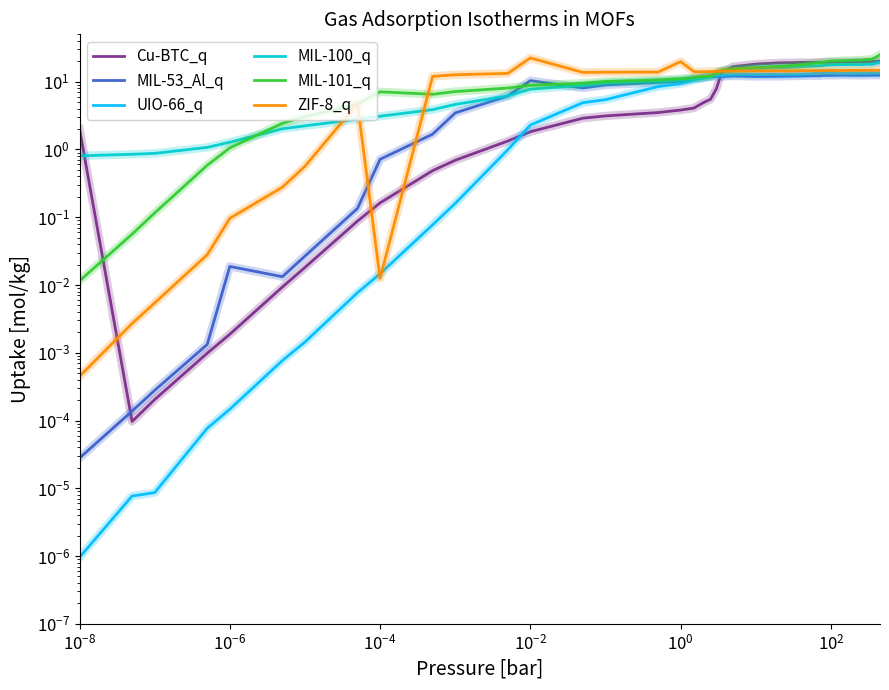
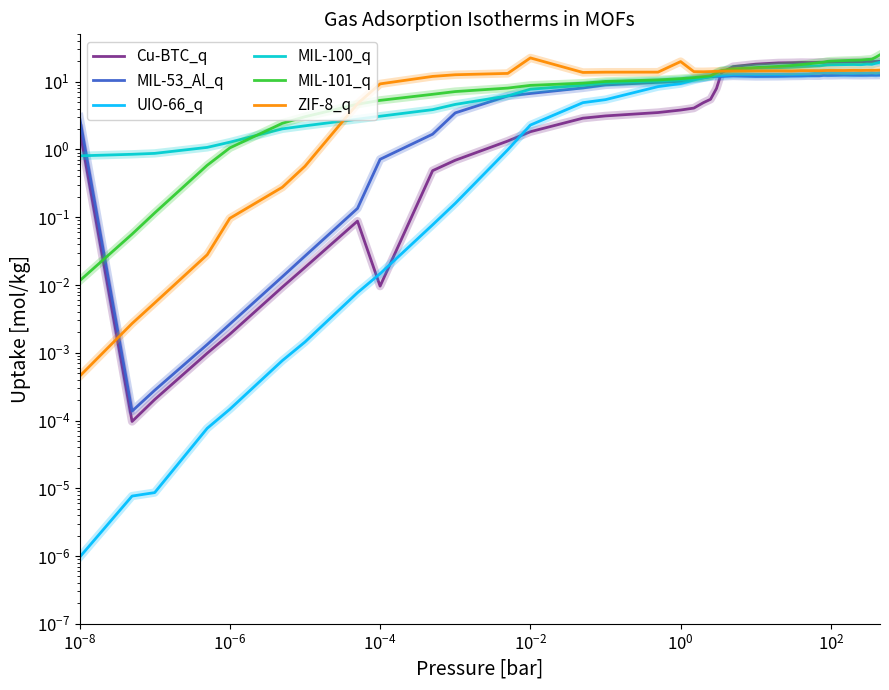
  {
    "Cu-BTC_q": {
      "10^-8": 2.0,
      "10^-6": 0.002,
-     "10^-4": 0.16,
+     "10^-4": 0.010,
      "10^-2": 1.8,
      "10^0": 4
    },
    "MIL-53_Al_q": {
-     "10^-8": 0,
-     "10^-6": 0.019,
+     "10^-8": 3,
+     "10^-6": 0.0026,
      "10^-4": 0.7,
-     "10^-2": 10
+     "10^-2": 7
    },
    "MIL-101_q": {
      "10^-8": 0.012,
      "10^-6": 1,
-     "10^-4": 7,
+     "10^-4": 5,
      "10^-2": 9
    },
    "ZIF-8_q": {
      "10^-8": 0.0004,
      "10^-6": 0.10,
-     "10^-4": 0.013,
+     "10^-4": 9,
      "10^-2": 22,
      "10^0": 20
    }
  }
